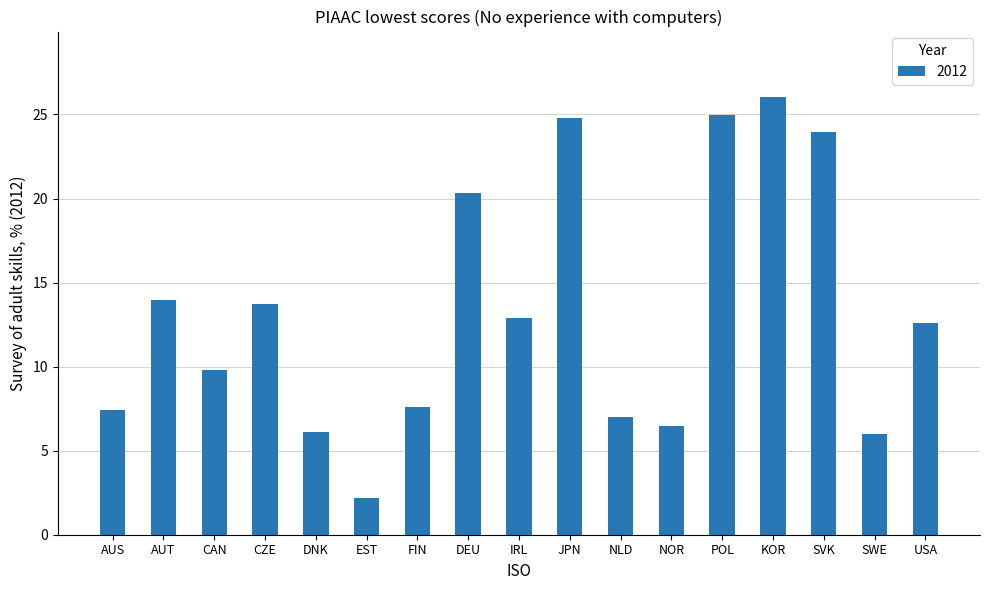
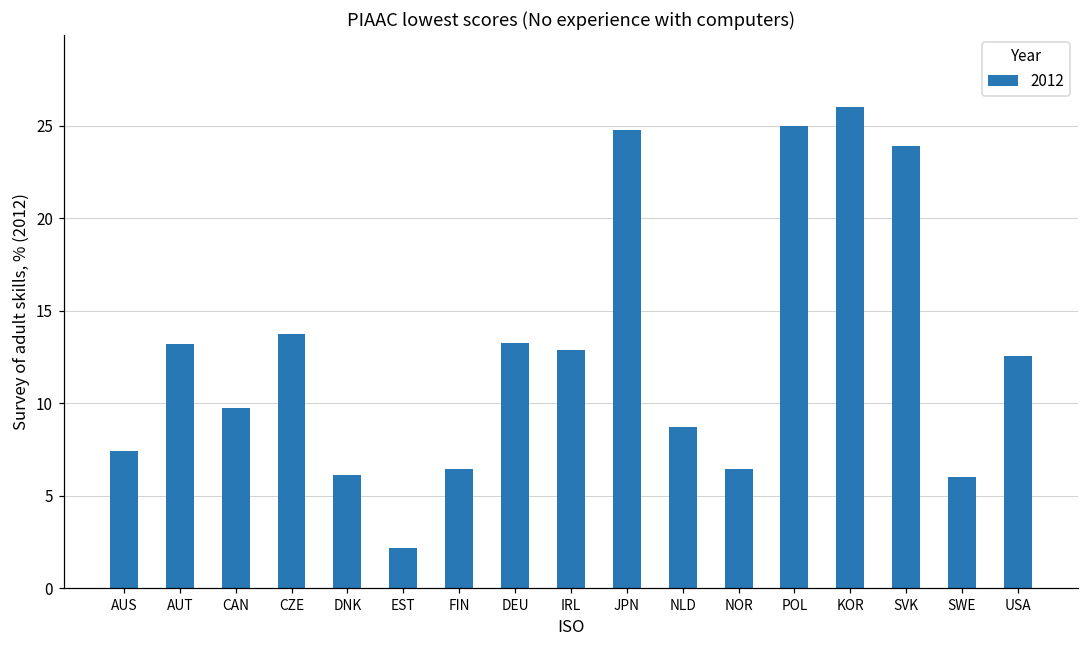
  {
    "AUS": 7.4,
-   "AUT": 14.0,
+   "AUT": 13.2,
    "CAN": 9.8,
    "CZE": 13.7,
    "DNK": 6.1,
    "EST": 2.2,
-   "FIN": 7.6,
-   "DEU": 20.3,
+   "FIN": 6.5,
+   "DEU": 13.3,
    "IRL": 12.9,
    "JPN": 24.8,
-   "NLD": 7.0,
+   "NLD": 8.7,
    "NOR": 6.5,
    "POL": 25.0,
    "KOR": 26.0,
    "SVK": 23.9,
    "SWE": 6.0,
    "USA": 12.6
  }
